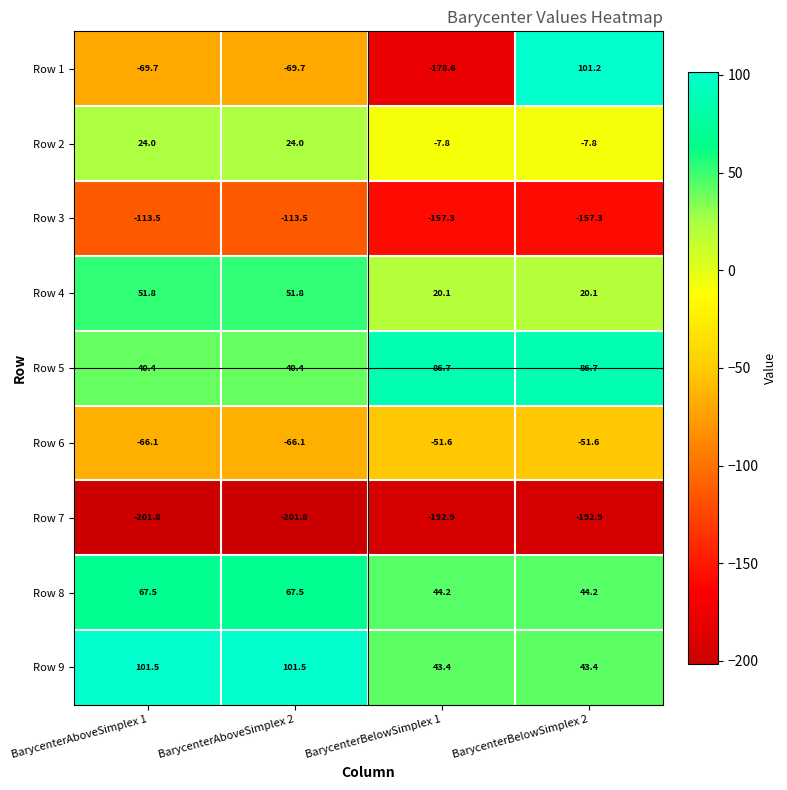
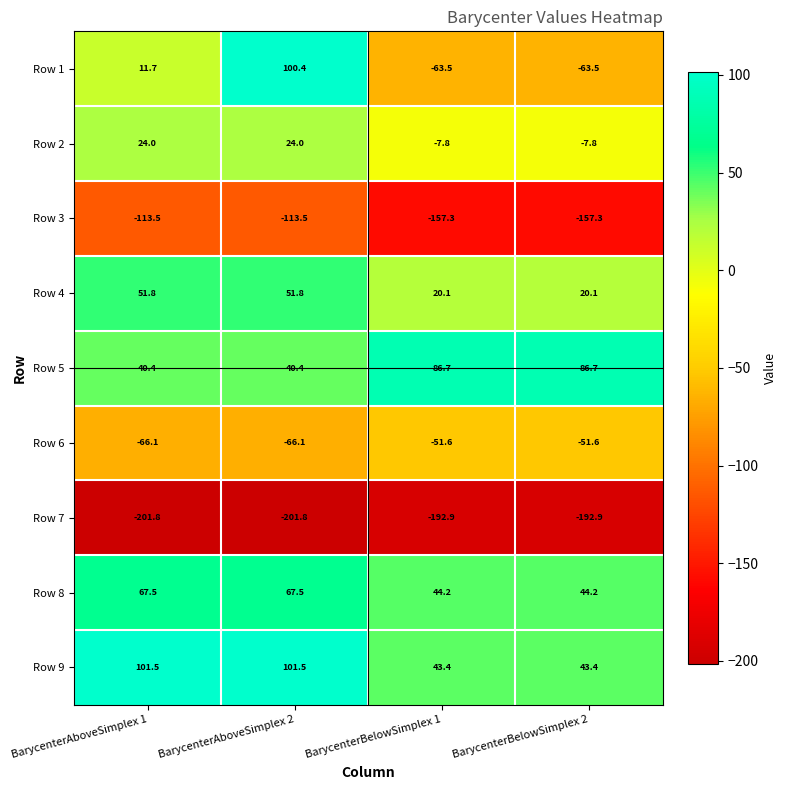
  {
    "Row 1": {
-     "BarycenterAboveSimplex 1": -69.7,
-     "BarycenterAboveSimplex 2": -69.7,
-     "BarycenterBelowSimplex 1": -178.6,
-     "BarycenterBelowSimplex 2": 101.2
+     "BarycenterAboveSimplex 1": 11.7,
+     "BarycenterAboveSimplex 2": 100.4,
+     "BarycenterBelowSimplex 1": -63.5,
+     "BarycenterBelowSimplex 2": -63.5
    },
    "Row 2": {
      "BarycenterAboveSimplex 1": 24.0,
      "BarycenterAboveSimplex 2": 24.0,
      "BarycenterBelowSimplex 1": -7.8,
      "BarycenterBelowSimplex 2": -7.8
    },
    "Row 3": {
      "BarycenterAboveSimplex 1": -113.5,
      "BarycenterAboveSimplex 2": -113.5,
      "BarycenterBelowSimplex 1": -157.3,
      "BarycenterBelowSimplex 2": -157.3
    },
    "Row 4": {
      "BarycenterAboveSimplex 1": 51.8,
      "BarycenterAboveSimplex 2": 51.8,
      "BarycenterBelowSimplex 1": 20.1,
      "BarycenterBelowSimplex 2": 20.1
    },
    "Row 5": {
      "BarycenterAboveSimplex 1": 40.4,
      "BarycenterAboveSimplex 2": 40.4,
      "BarycenterBelowSimplex 1": 86.7,
      "BarycenterBelowSimplex 2": 86.7
    },
    "Row 6": {
      "BarycenterAboveSimplex 1": -66.1,
      "BarycenterAboveSimplex 2": -66.1,
      "BarycenterBelowSimplex 1": -51.6,
      "BarycenterBelowSimplex 2": -51.6
    },
    "Row 7": {
      "BarycenterAboveSimplex 1": -201.8,
      "BarycenterAboveSimplex 2": -201.8,
      "BarycenterBelowSimplex 1": -192.9,
      "BarycenterBelowSimplex 2": -192.9
    },
    "Row 8": {
      "BarycenterAboveSimplex 1": 67.5,
      "BarycenterAboveSimplex 2": 67.5,
      "BarycenterBelowSimplex 1": 44.2,
      "BarycenterBelowSimplex 2": 44.2
    },
    "Row 9": {
      "BarycenterAboveSimplex 1": 101.5,
      "BarycenterAboveSimplex 2": 101.5,
      "BarycenterBelowSimplex 1": 43.4,
      "BarycenterBelowSimplex 2": 43.4
    }
  }
